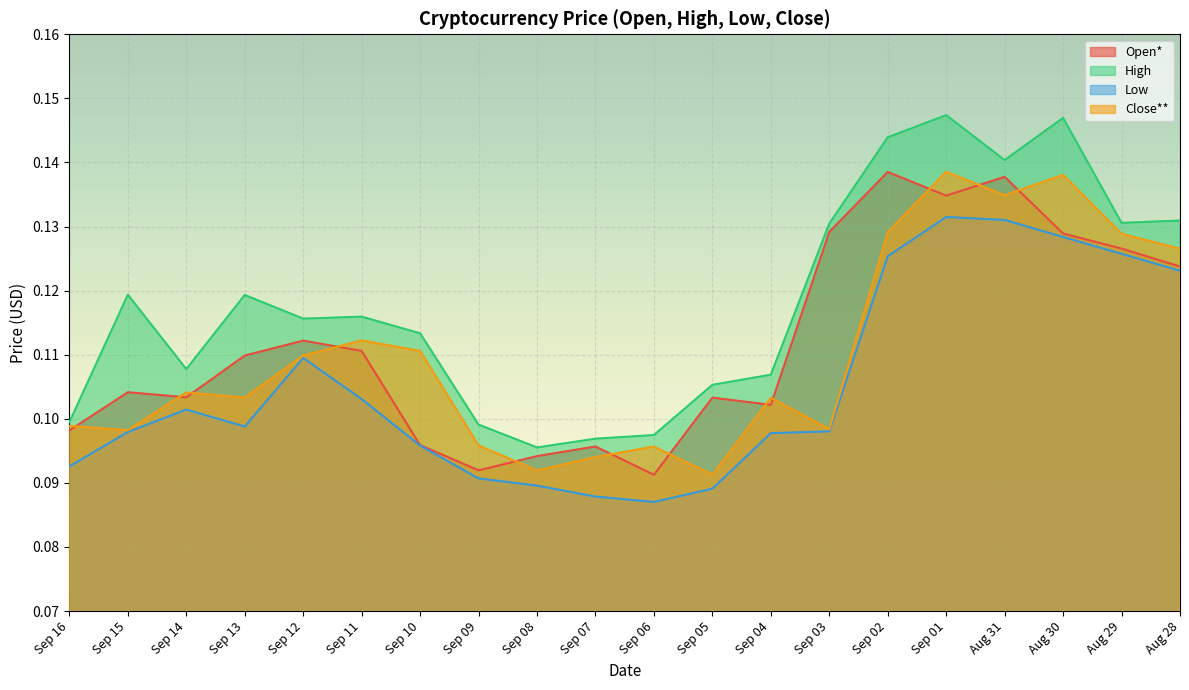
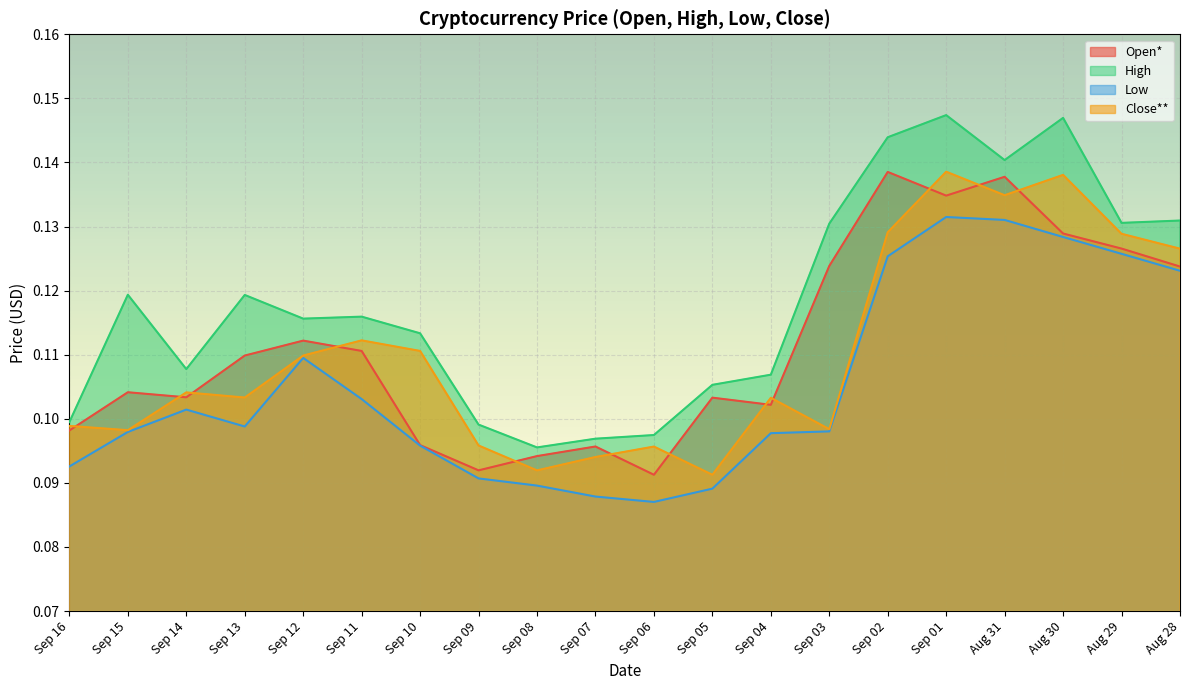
  {
    "Open*": {
      "Sep 16": 0.098,
      "Sep 15": 0.104,
      "Sep 14": 0.103,
      "Sep 13": 0.110,
      "Sep 12": 0.112,
      "Sep 11": 0.111,
      "Sep 09": 0.092,
      "Sep 08": 0.094,
      "Sep 07": 0.096,
      "Sep 06": 0.091,
      "Sep 05": 0.103,
      "Sep 04": 0.102,
-     "Sep 03": 0.129,
+     "Sep 03": 0.124,
      "Sep 02": 0.139,
      "Sep 01": 0.135,
      "Aug 31": 0.138,
      "Aug 30": 0.129,
      "Aug 29": 0.127,
      "Aug 28": 0.124
    },
    "High": {
      "Sep 16": 0.099,
      "Sep 15": 0.119,
      "Sep 14": 0.108,
      "Sep 13": 0.119,
      "Sep 12": 0.116,
      "Sep 11": 0.116,
      "Sep 10": 0.113,
      "Sep 09": 0.099,
      "Sep 08": 0.096,
      "Sep 07": 0.097,
      "Sep 06": 0.097,
      "Sep 05": 0.105,
      "Sep 04": 0.107,
      "Sep 03": 0.130,
      "Sep 02": 0.144,
      "Sep 01": 0.147,
      "Aug 31": 0.140,
      "Aug 30": 0.147,
      "Aug 29": 0.131,
      "Aug 28": 0.131
    },
    "Low": {
      "Sep 16": 0.093,
      "Sep 14": 0.101,
      "Sep 13": 0.099,
      "Sep 11": 0.103,
      "Sep 09": 0.091,
      "Sep 08": 0.090,
      "Sep 07": 0.088,
      "Sep 06": 0.087,
      "Sep 05": 0.089,
      "Sep 04": 0.098,
      "Sep 02": 0.125,
      "Sep 01": 0.131,
      "Aug 31": 0.131,
      "Aug 30": 0.128,
      "Aug 29": 0.126,
      "Aug 28": 0.123
    },
    "Close**": {
      "Sep 16": 0.099,
      "Sep 14": 0.104,
      "Sep 13": 0.103,
      "Sep 11": 0.112,
      "Sep 10": 0.111,
      "Sep 09": 0.096,
      "Sep 08": 0.092,
      "Sep 07": 0.094,
      "Sep 06": 0.096,
      "Sep 05": 0.091,
      "Sep 04": 0.103,
      "Sep 02": 0.129,
      "Sep 01": 0.139,
      "Aug 31": 0.135,
      "Aug 30": 0.138,
      "Aug 29": 0.129,
      "Aug 28": 0.127
    }
  }
